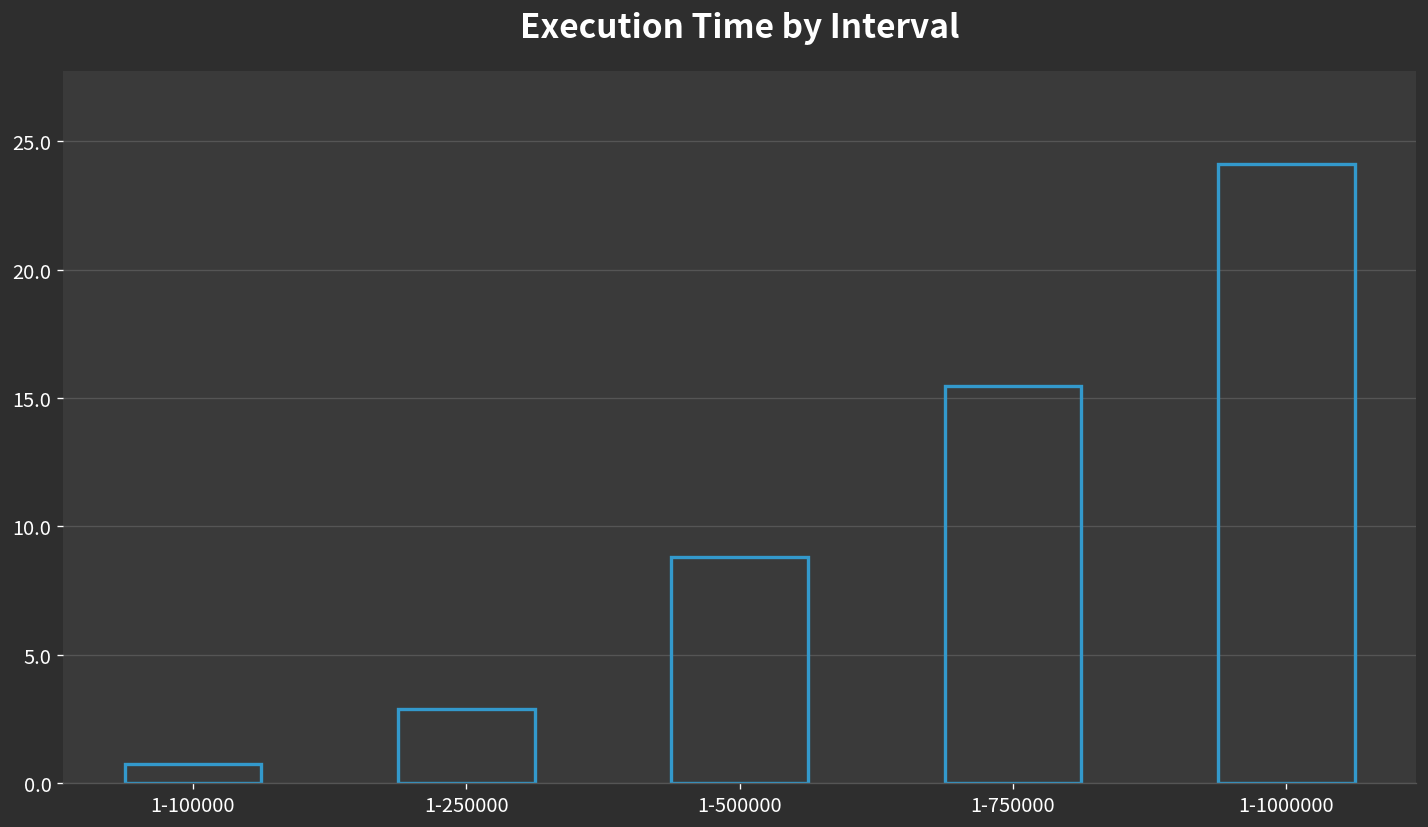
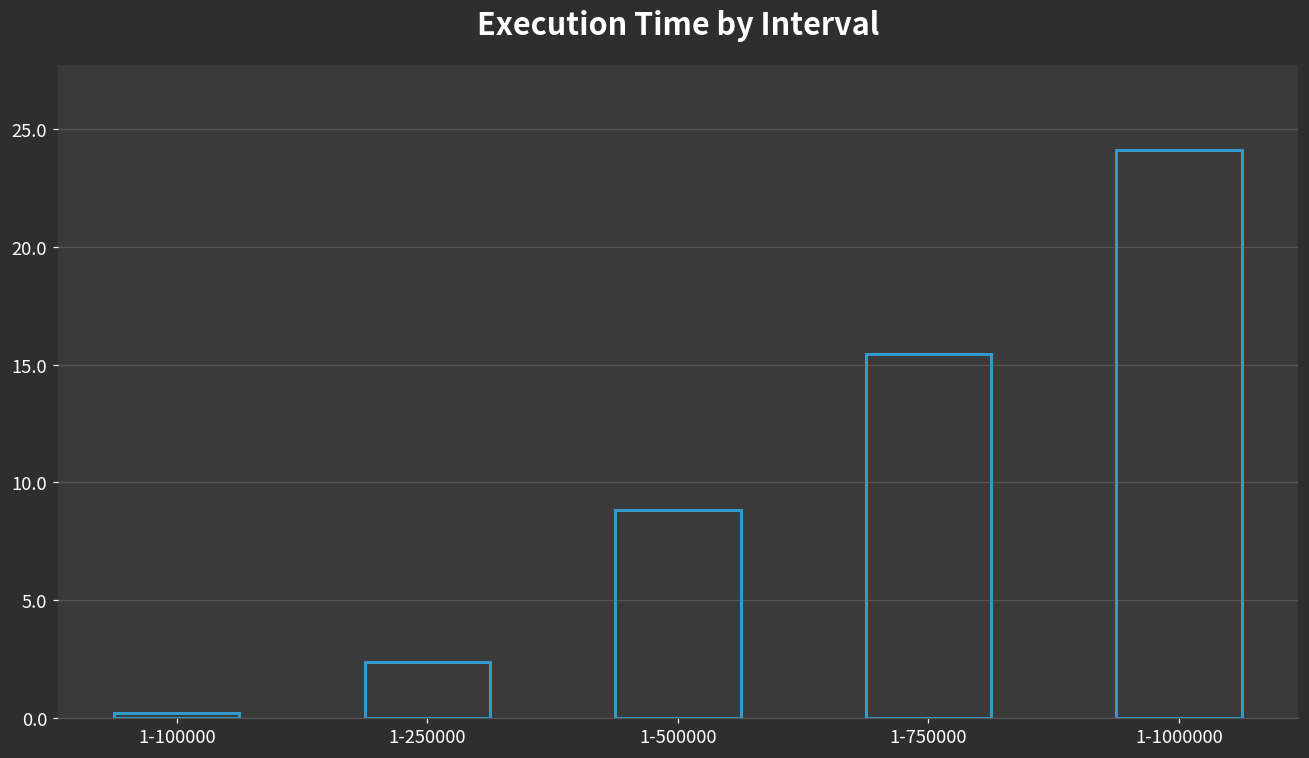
  {
-   "1-100000": 0.7,
-   "1-250000": 2.9,
+   "1-100000": 0.2,
+   "1-250000": 2.3,
    "1-500000": 8.8,
    "1-750000": 15.5,
    "1-1000000": 24.1
  }
